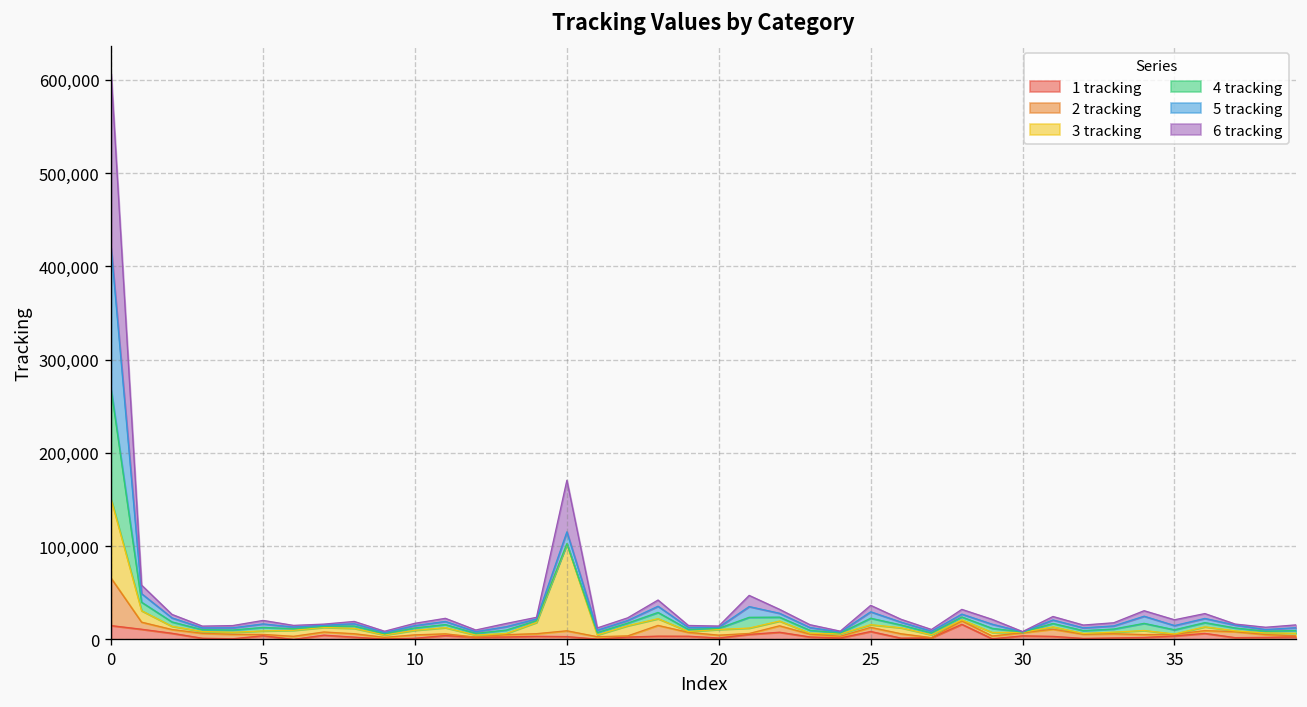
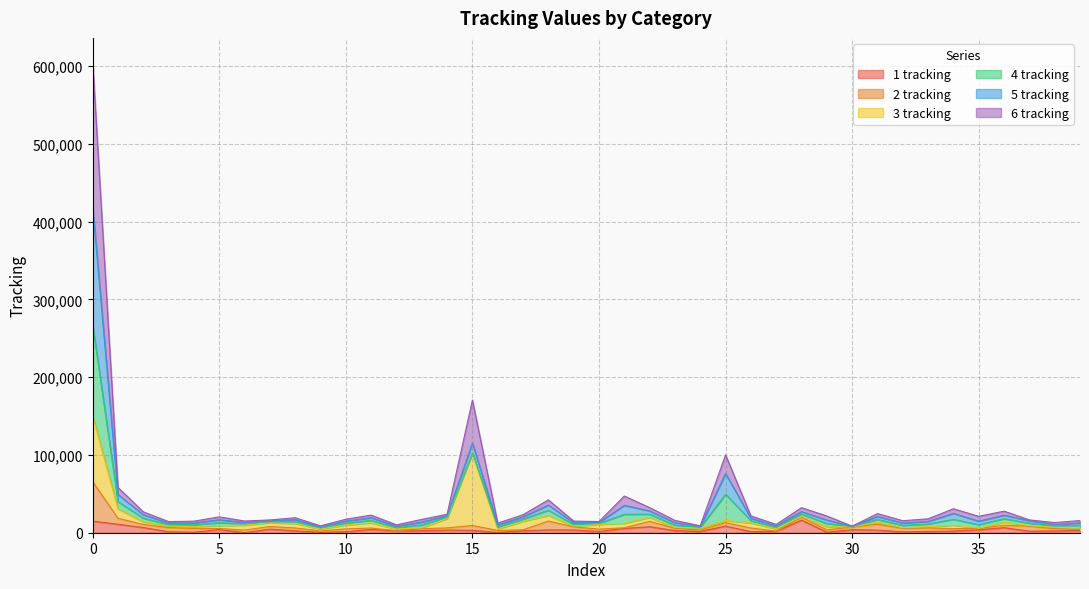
  {
    "3 tracking": {
      "0": "80,000",
      "5": "0"
    },
    "4 tracking": {
      "0": "120,000",
      "5": "0",
-     "25": "10,000",
+     "25": "30,000",
      "35": "0"
    },
    "5 tracking": {
      "0": "150,000",
      "5": "0",
      "15": "10,000",
-     "25": "10,000",
+     "25": "30,000",
      "35": "0"
    },
    "6 tracking": {
      "0": "190,000",
      "5": "0",
      "15": "60,000",
-     "25": "10,000",
+     "25": "20,000",
      "35": "10,000"
    }
  }
